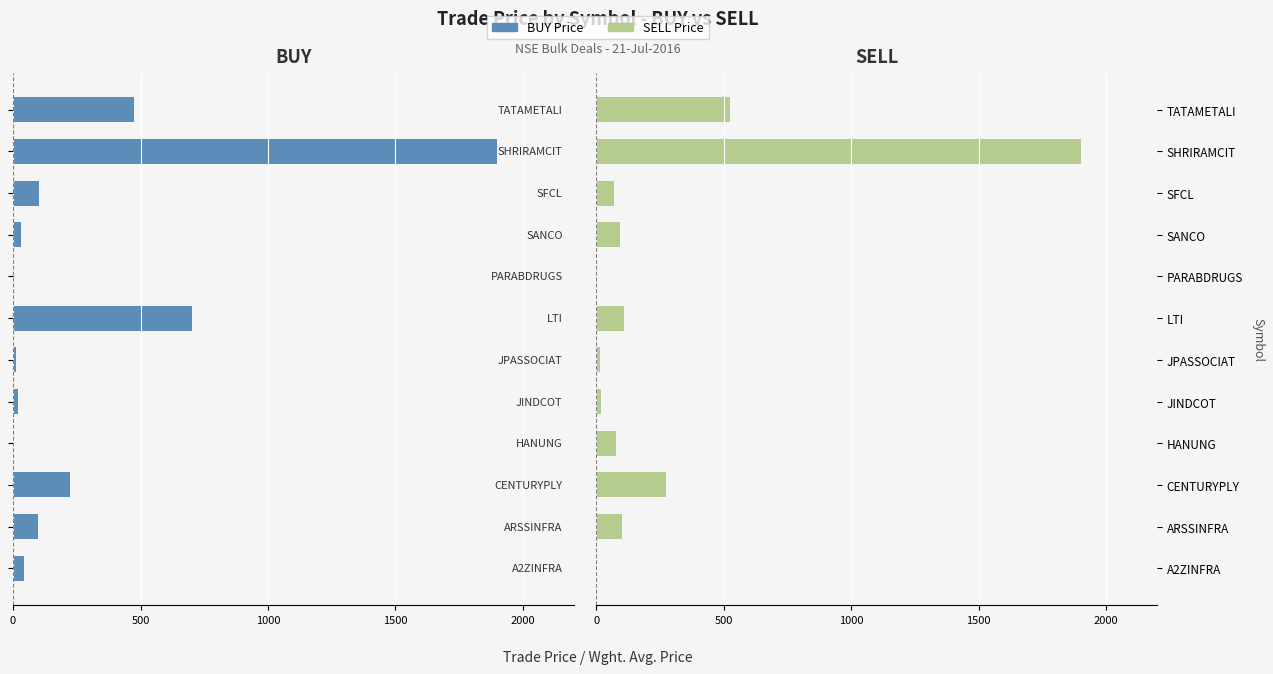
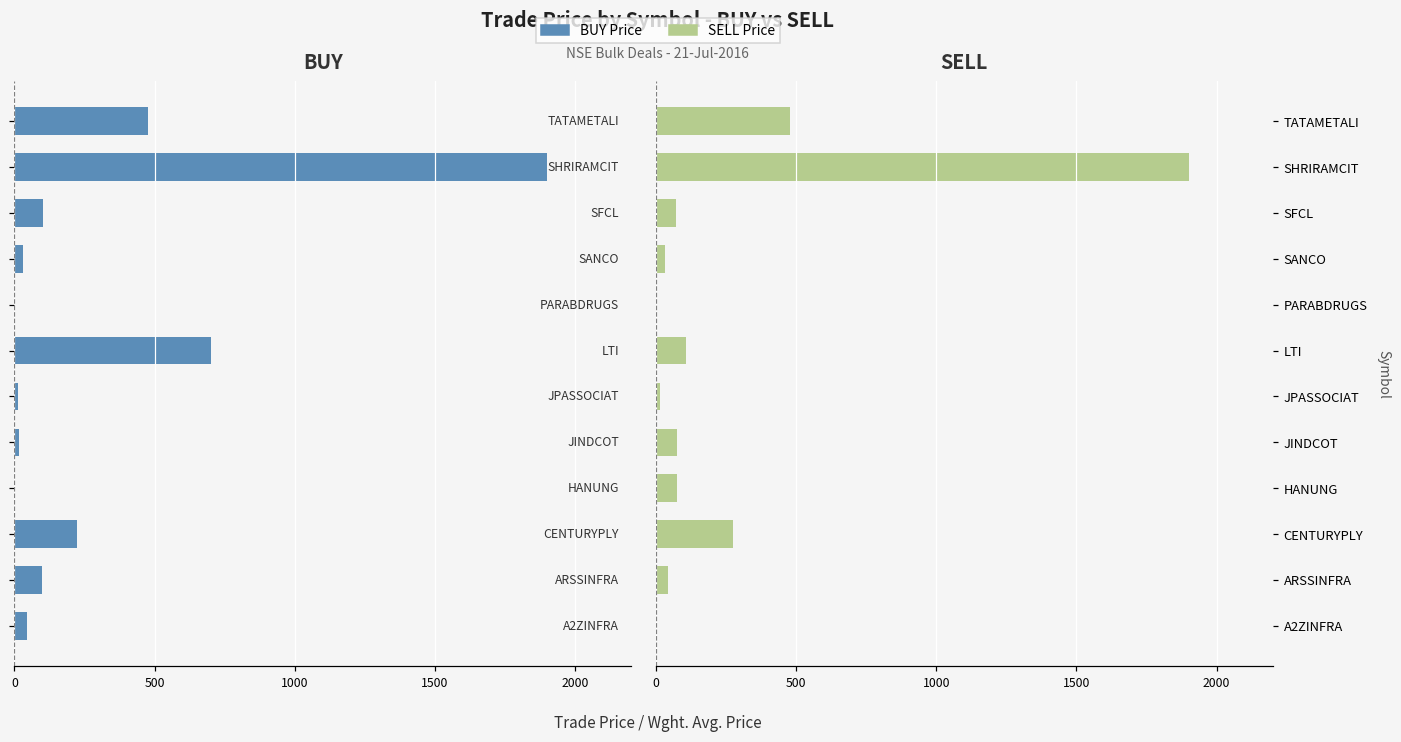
  {
    "SELL": {
-     "TATAMETALI": 520,
+     "TATAMETALI": 480,
      "SHRIRAMCIT": 1900,
      "SFCL": 70,
-     "SANCO": 90,
+     "SANCO": 30,
      "PARABDRUGS": 0,
      "LTI": 110,
      "JPASSOCIAT": 10,
-     "JINDCOT": 20,
+     "JINDCOT": 80,
      "HANUNG": 80,
      "CENTURYPLY": 270,
-     "ARSSINFRA": 100,
+     "ARSSINFRA": 40,
      "A2ZINFRA": 0
    }
  }
